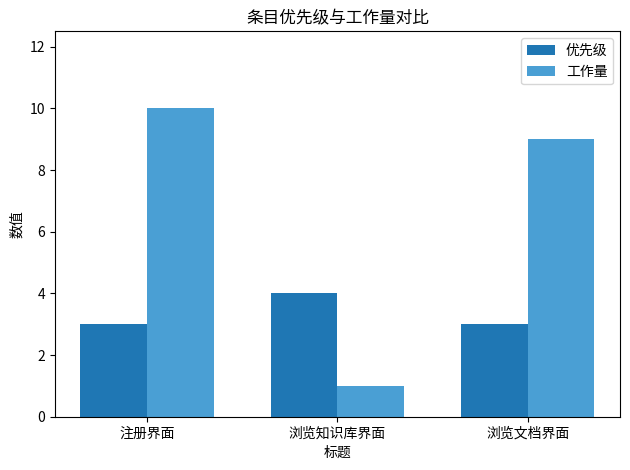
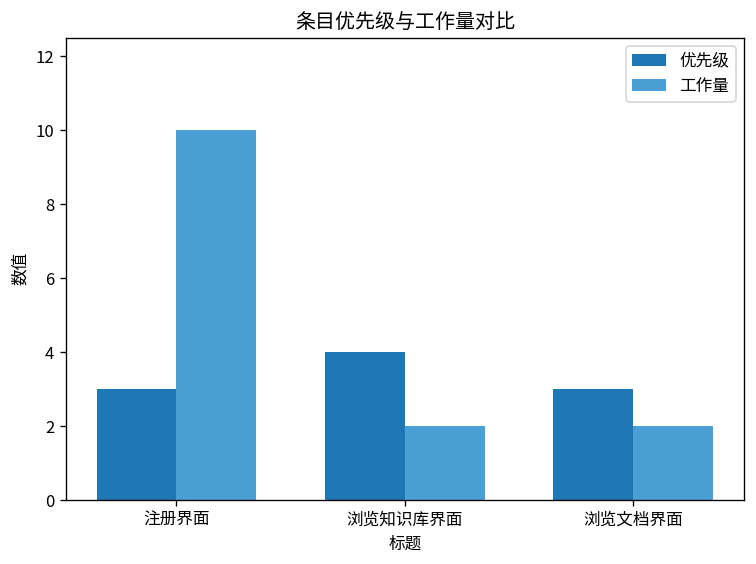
  {
    "优先级": {
      "注册界面": 3,
      "浏览知识库界面": 4,
      "浏览文档界面": 3
    },
    "工作量": {
      "注册界面": 10,
-     "浏览知识库界面": 1,
-     "浏览文档界面": 9
+     "浏览知识库界面": 2,
+     "浏览文档界面": 2
    }
  }
